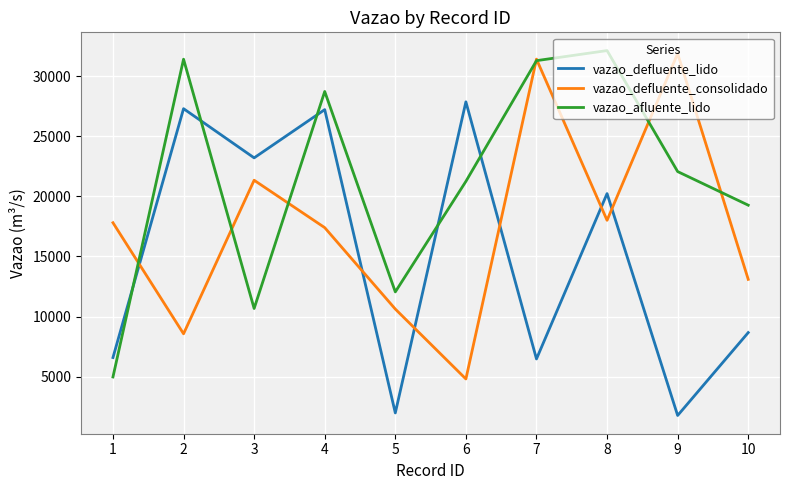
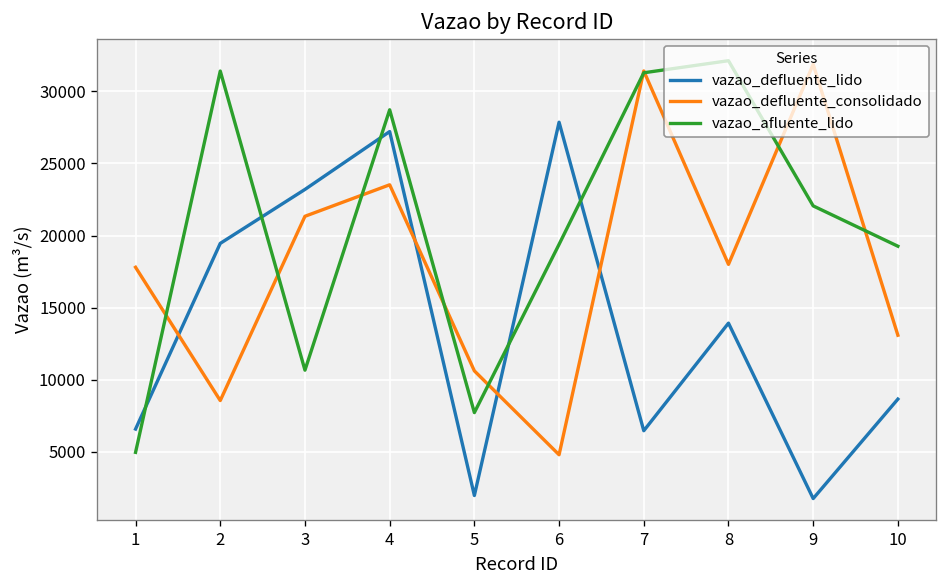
  {
    "vazao_defluente_lido": {
      "1": 6600,
-     "2": 27300,
+     "2": 19500,
      "3": 23200,
      "4": 27200,
      "5": 2000,
      "6": 27900,
      "7": 6500,
-     "8": 20200,
+     "8": 13900,
      "9": 1800,
      "10": 8700
    },
    "vazao_defluente_consolidado": {
      "1": 17800,
      "2": 8600,
      "3": 21300,
-     "4": 17400,
+     "4": 23500,
      "5": 10600,
      "6": 4800,
      "8": 18000,
      "10": 13100
    },
    "vazao_afluente_lido": {
      "1": 5000,
      "2": 31400,
      "3": 10700,
      "4": 28700,
-     "5": 12000,
-     "6": 21200,
+     "5": 7700,
+     "6": 19400,
      "9": 22100,
      "10": 19300
    }
  }
